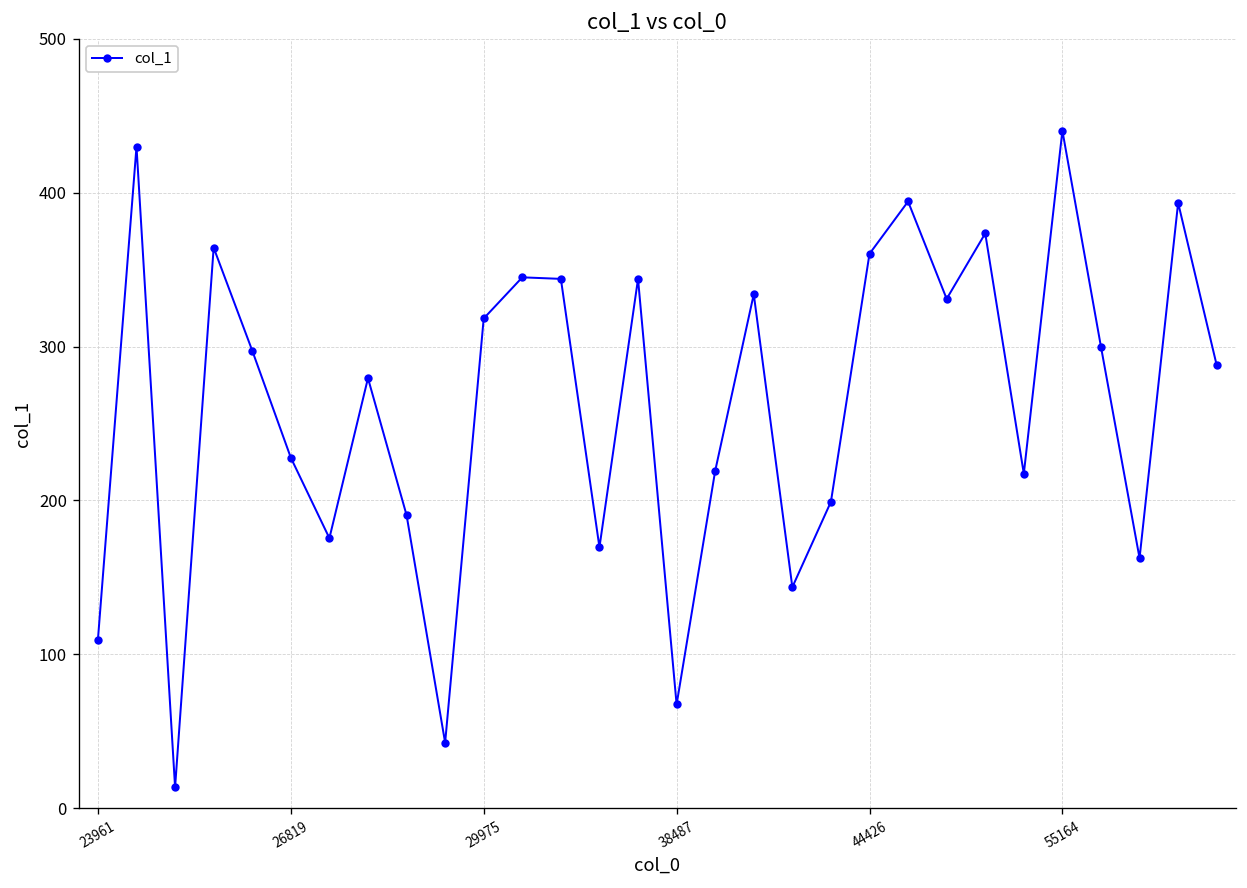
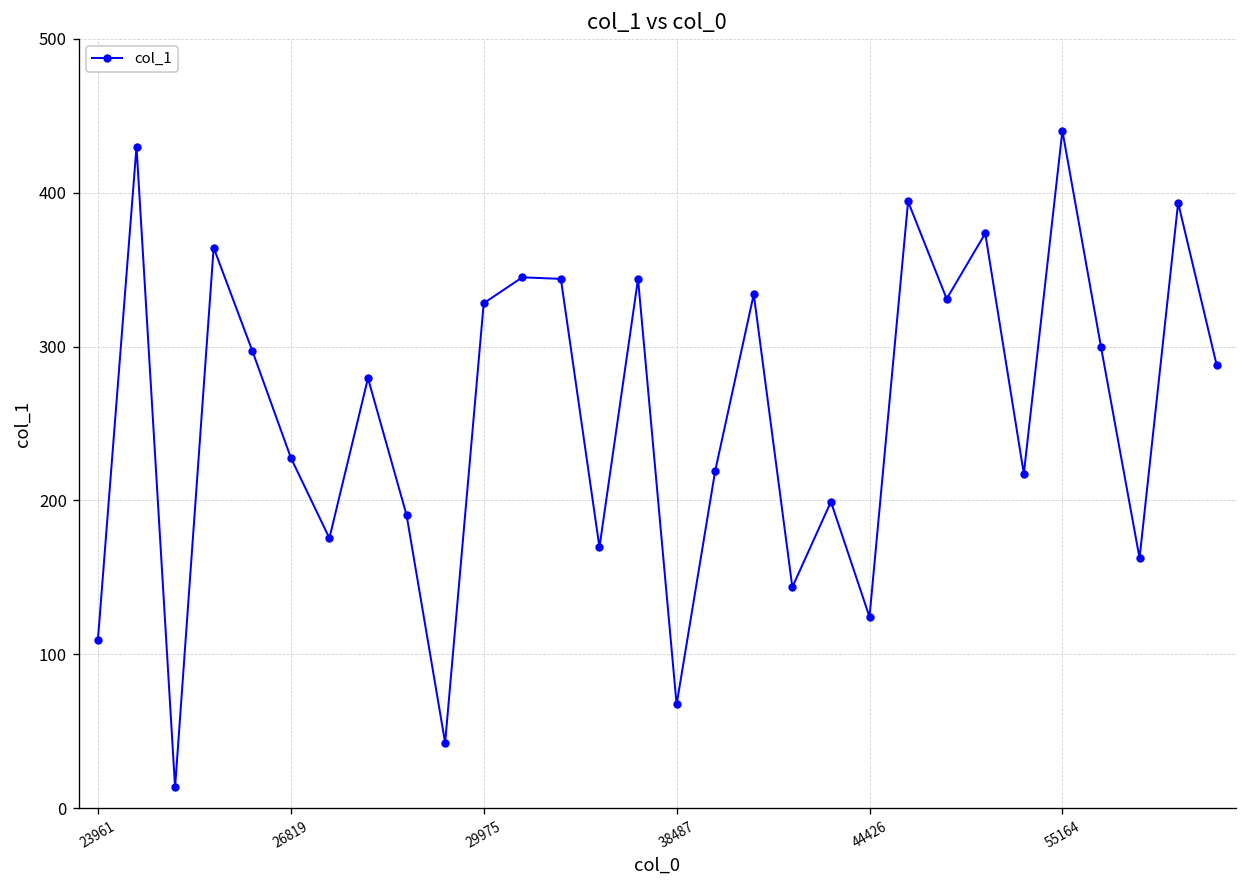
  {
    "23961": 110,
    "26819": 228,
-   "29975": 318,
+   "29975": 328,
    "38487": 67,
-   "44426": 360,
+   "44426": 124,
    "55164": 440
  }
